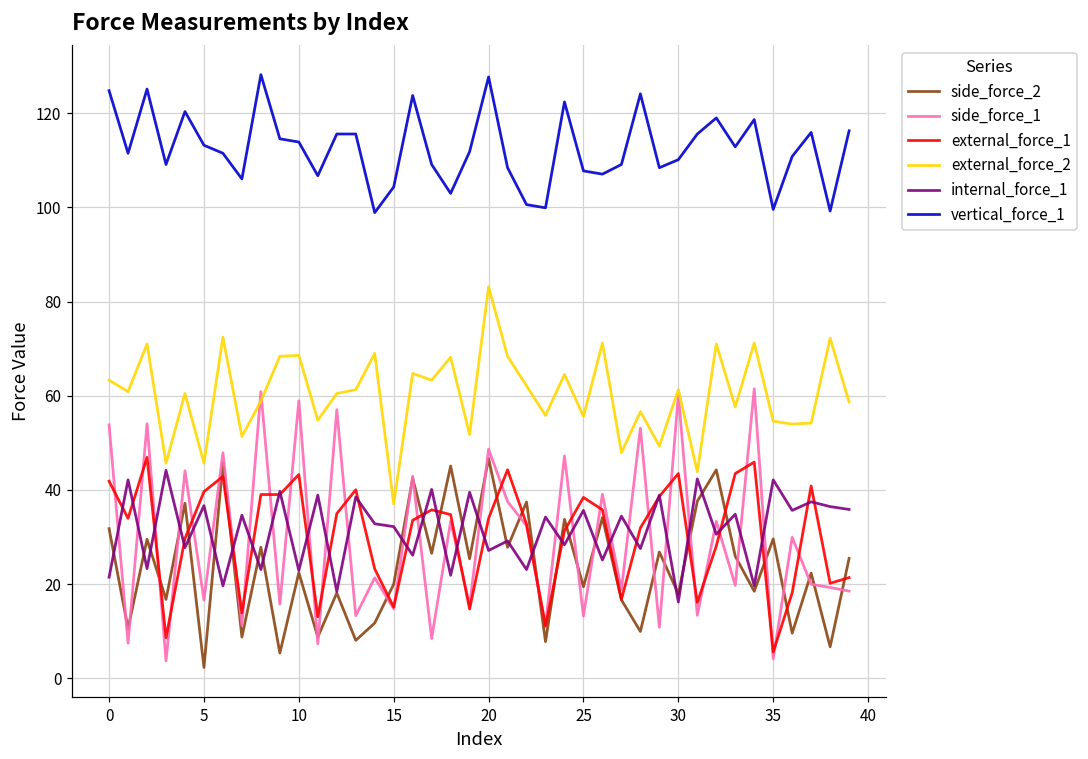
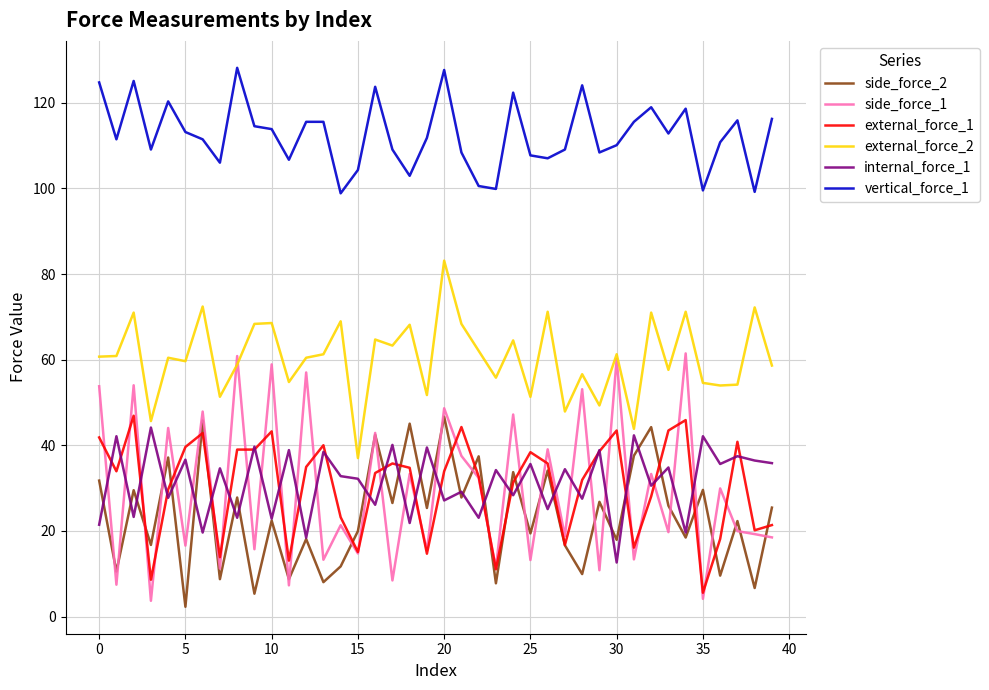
  {
    "side_force_2": {
      "0": 32,
      "5": 2,
      "15": 20,
      "20": 47,
      "25": 19,
      "30": 18,
      "35": 30
    },
    "side_force_1": {
      "0": 54,
      "5": 17,
      "10": 59,
      "20": 49,
      "25": 13,
      "30": 60,
      "35": 4
    },
    "external_force_1": {
      "0": 42,
      "5": 40,
      "10": 43,
      "20": 34,
      "25": 38,
      "30": 43,
      "35": 6
    },
    "external_force_2": {
-     "0": 63,
-     "5": 46,
+     "0": 61,
+     "5": 60,
      "10": 69,
      "15": 37,
      "20": 83,
-     "25": 56,
+     "25": 51,
      "30": 61,
      "35": 55
    },
    "internal_force_1": {
      "0": 21,
      "5": 37,
      "15": 32,
      "20": 27,
      "25": 36,
-     "30": 16,
+     "30": 13,
      "35": 42
    },
    "vertical_force_1": {
      "0": 125,
      "5": 113,
      "10": 114,
      "15": 104,
      "20": 128,
      "25": 108,
      "30": 110,
      "35": 100
    }
  }
